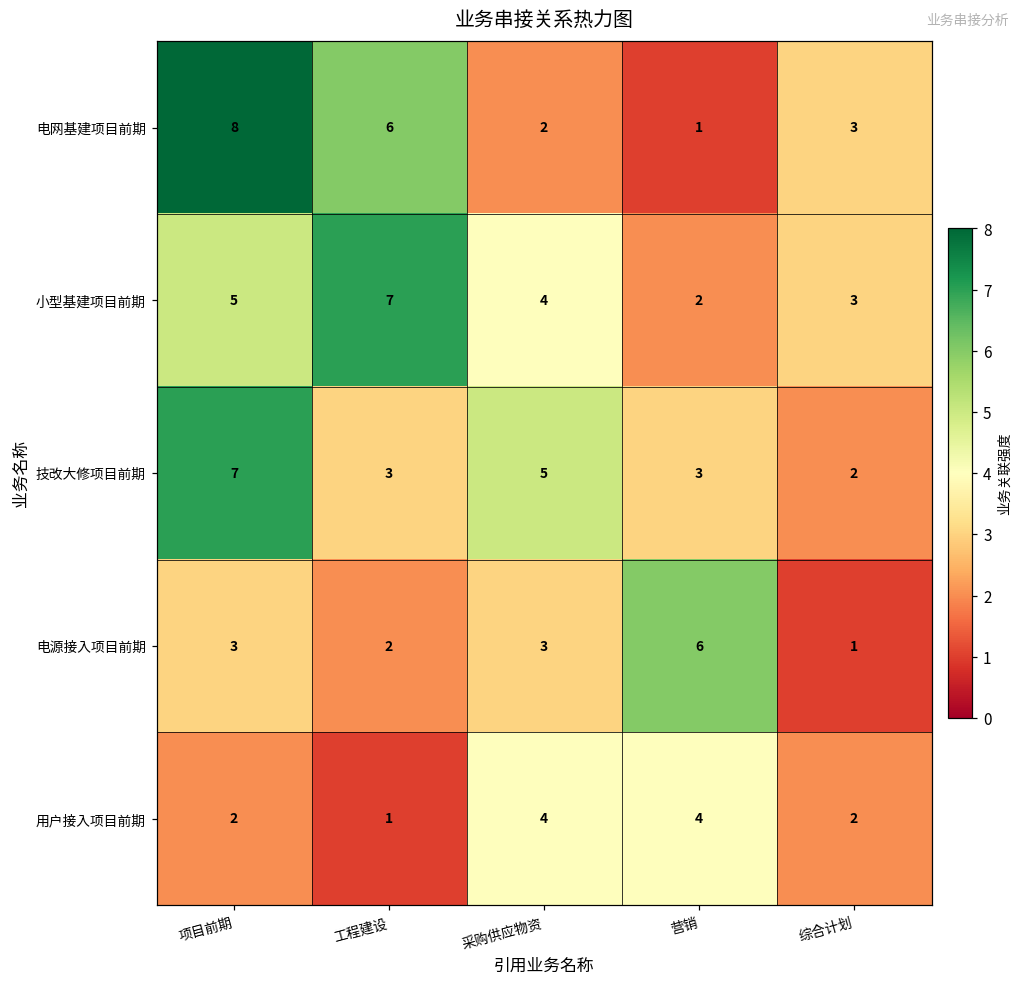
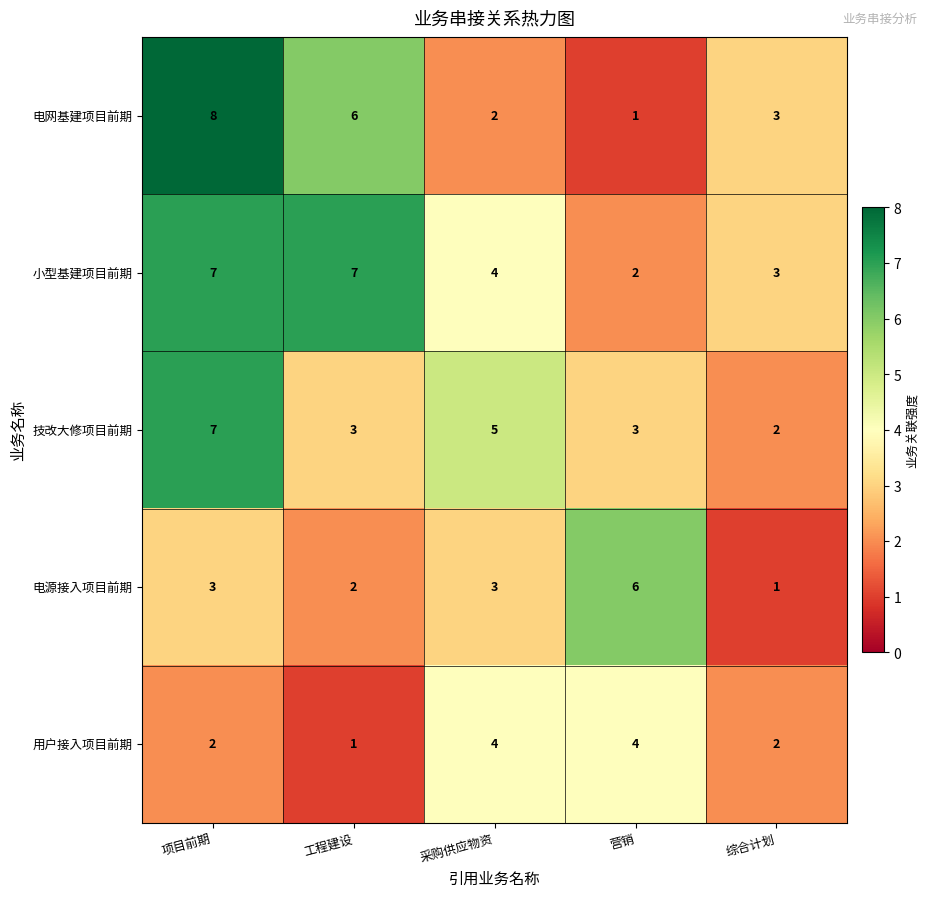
  {
    "电网基建项目前期": {
      "项目前期": 8,
      "工程建设": 6,
      "采购供应物资": 2,
      "营销": 1,
      "综合计划": 3
    },
    "小型基建项目前期": {
-     "项目前期": 5,
+     "项目前期": 7,
      "工程建设": 7,
      "采购供应物资": 4,
      "营销": 2,
      "综合计划": 3
    },
    "技改大修项目前期": {
      "项目前期": 7,
      "工程建设": 3,
      "采购供应物资": 5,
      "营销": 3,
      "综合计划": 2
    },
    "电源接入项目前期": {
      "项目前期": 3,
      "工程建设": 2,
      "采购供应物资": 3,
      "营销": 6,
      "综合计划": 1
    },
    "用户接入项目前期": {
      "项目前期": 2,
      "工程建设": 1,
      "采购供应物资": 4,
      "营销": 4,
      "综合计划": 2
    }
  }
